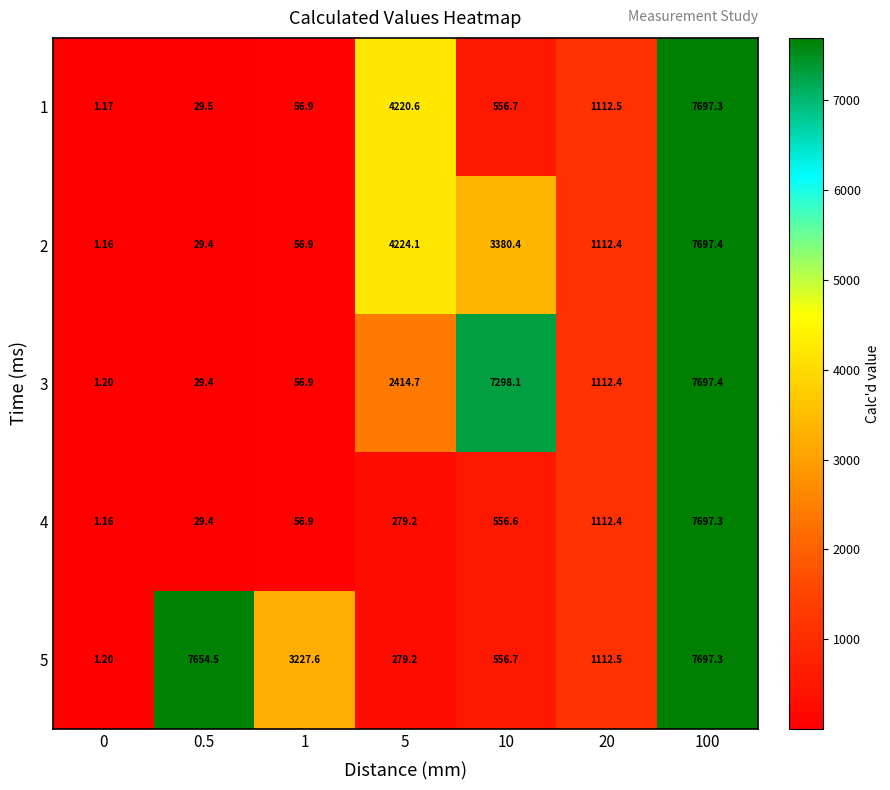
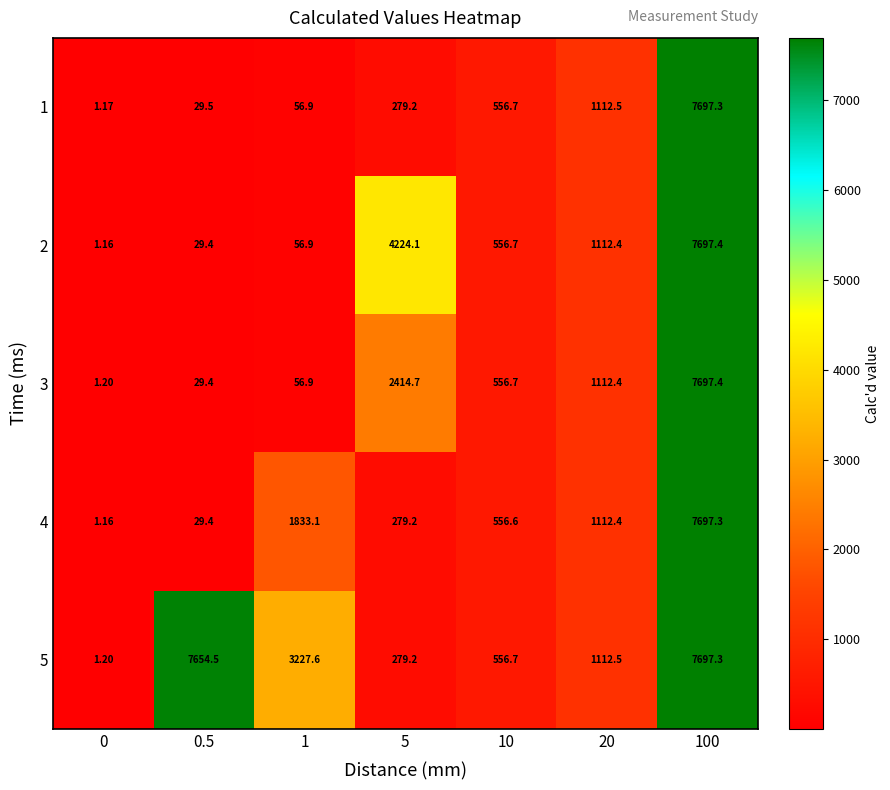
  {
    "1": {
      "0": 1.17,
      "0.5": 29.5,
      "1": 56.9,
-     "5": 4220.6,
+     "5": 279.2,
      "10": 556.7,
      "20": 1112.5,
      "100": 7697.3
    },
    "2": {
      "0": 1.16,
      "0.5": 29.4,
      "1": 56.9,
      "5": 4224.1,
-     "10": 3380.4,
+     "10": 556.7,
      "20": 1112.4,
      "100": 7697.4
    },
    "3": {
      "0": 1.20,
      "0.5": 29.4,
      "1": 56.9,
      "5": 2414.7,
-     "10": 7298.1,
+     "10": 556.7,
      "20": 1112.4,
      "100": 7697.4
    },
    "4": {
      "0": 1.16,
      "0.5": 29.4,
-     "1": 56.9,
+     "1": 1833.1,
      "5": 279.2,
      "10": 556.6,
      "20": 1112.4,
      "100": 7697.3
    },
    "5": {
      "0": 1.20,
      "0.5": 7654.5,
      "1": 3227.6,
      "5": 279.2,
      "10": 556.7,
      "20": 1112.5,
      "100": 7697.3
    }
  }
